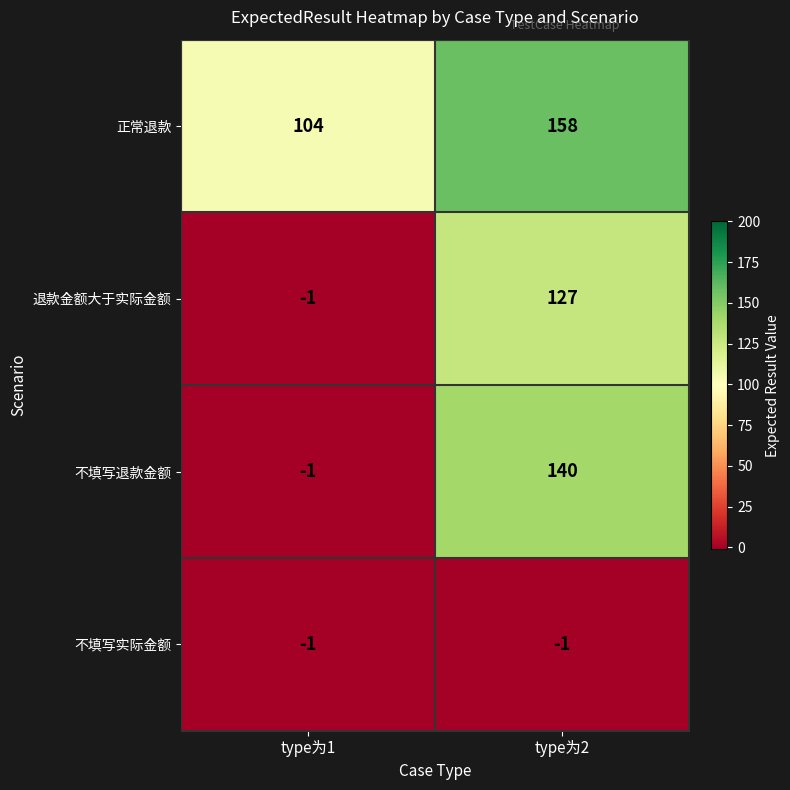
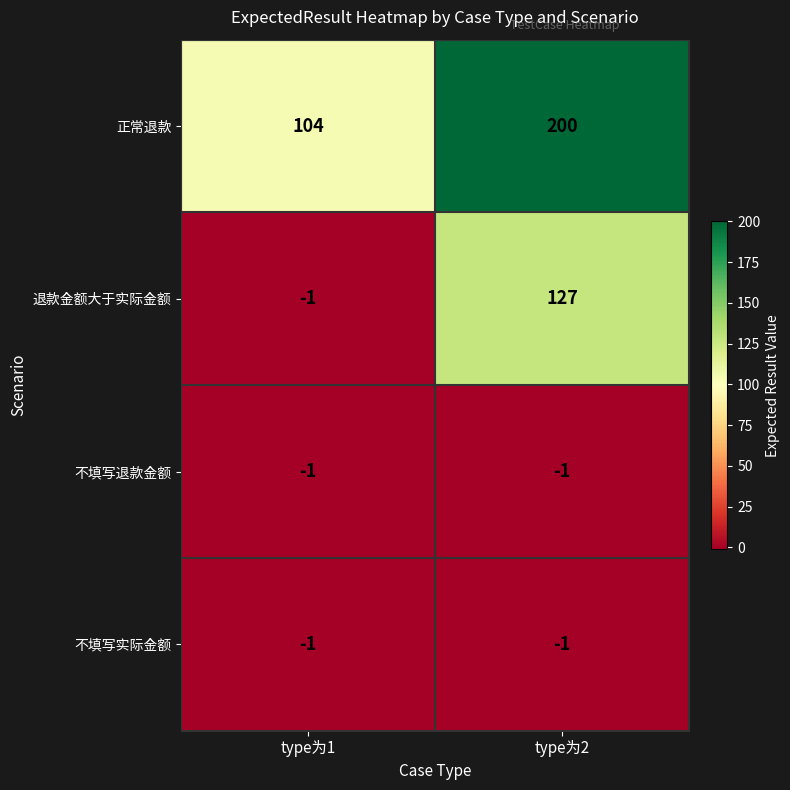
  {
    "正常退款": {
      "type为1": 104,
-     "type为2": 158
+     "type为2": 200
    },
    "退款金额大于实际金额": {
      "type为1": -1,
      "type为2": 127
    },
    "不填写退款金额": {
      "type为1": -1,
-     "type为2": 140
+     "type为2": -1
    },
    "不填写实际金额": {
      "type为1": -1,
      "type为2": -1
    }
  }
